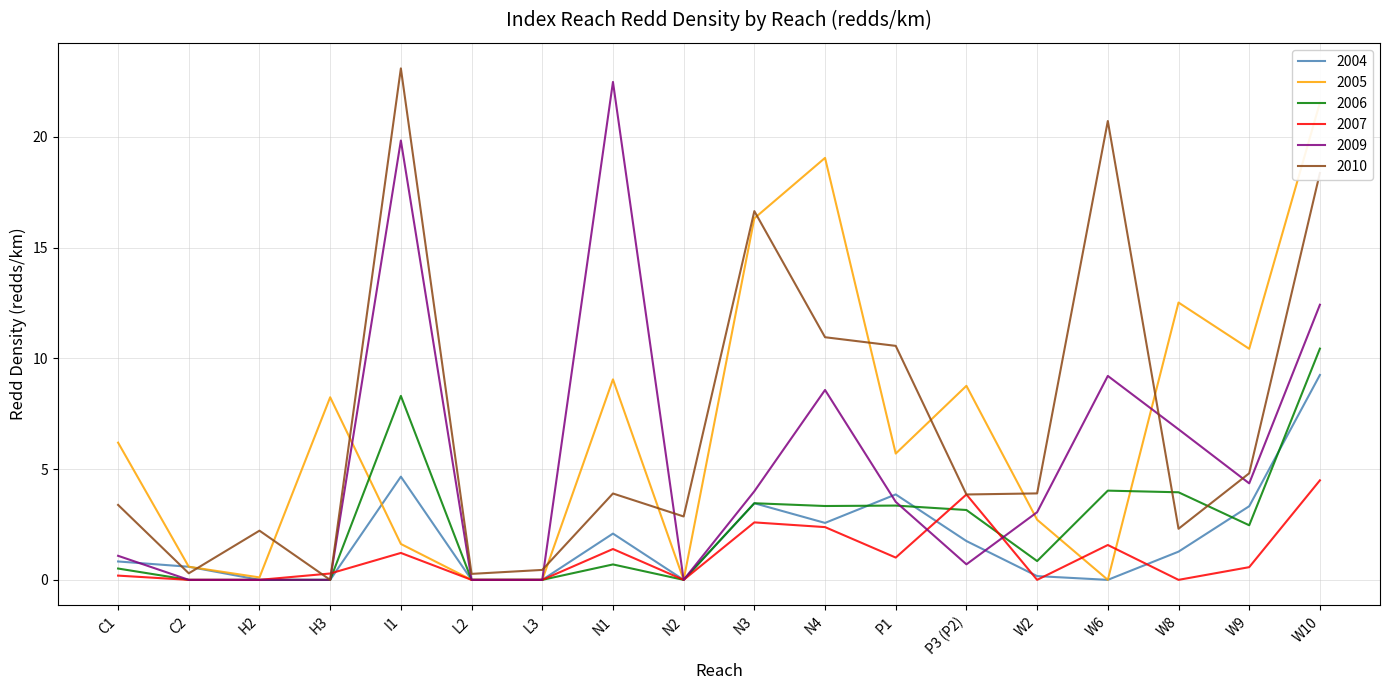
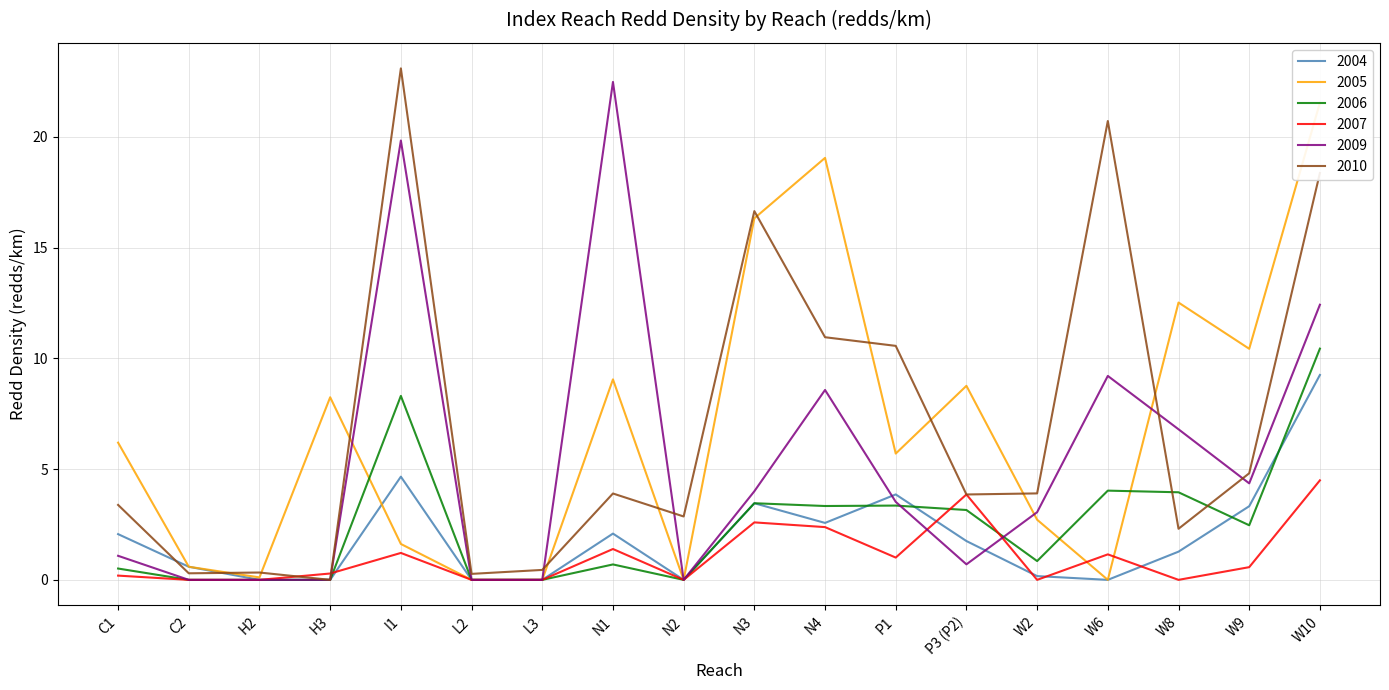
  {
    "2004": {
-     "C1": 0.8,
+     "C1": 2.1,
      "I1": 4.7,
      "N1": 2.1,
      "N4": 2.6,
      "P1": 3.9,
      "P3 (P2)": 1.8,
      "W2": 0.2,
      "W8": 1.3,
      "W9": 3.3,
      "W10": 9.2
    },
    "2005": {
      "C1": 6.2,
      "H3": 8.2,
      "I1": 1.6,
      "N1": 9.0,
      "N3": 16.3,
      "N4": 19.0,
      "P1": 5.7,
      "P3 (P2)": 8.8,
      "W2": 2.7,
      "W8": 12.5,
      "W9": 10.4
    },
    "2006": {
      "C1": 0.5,
      "I1": 8.3,
      "N1": 0.7,
      "N4": 3.3,
      "P1": 3.4,
      "P3 (P2)": 3.2,
      "W2": 0.8,
      "W6": 4.0,
      "W8": 4.0,
      "W9": 2.5,
      "W10": 10.4
    },
    "2007": {
      "C1": 0.2,
      "H3": 0.3,
      "I1": 1.2,
      "N1": 1.4,
      "N3": 2.6,
      "N4": 2.4,
      "P1": 1.0,
      "W2": 0.0,
-     "W6": 1.6,
+     "W6": 1.2,
      "W8": 0.0,
      "W9": 0.6,
      "W10": 4.5
    },
    "2009": {
      "C1": 1.1,
      "I1": 19.8,
      "N1": 22.5,
      "N3": 4.0,
      "N4": 8.6,
      "P1": 3.5,
      "P3 (P2)": 0.7,
      "W2": 3.1,
      "W6": 9.2,
      "W8": 6.8,
      "W9": 4.4,
      "W10": 12.4
    },
    "2010": {
      "C1": 3.4,
      "C2": 0.3,
-     "H2": 2.2,
+     "H2": 0.3,
      "I1": 23.1,
      "L2": 0.3,
      "L3": 0.4,
      "N1": 3.9,
      "N2": 2.9,
      "N3": 16.6,
      "N4": 11.0,
      "P1": 10.6,
      "W2": 3.9,
      "W6": 20.7,
      "W8": 2.3,
      "W9": 4.8
    }
  }
